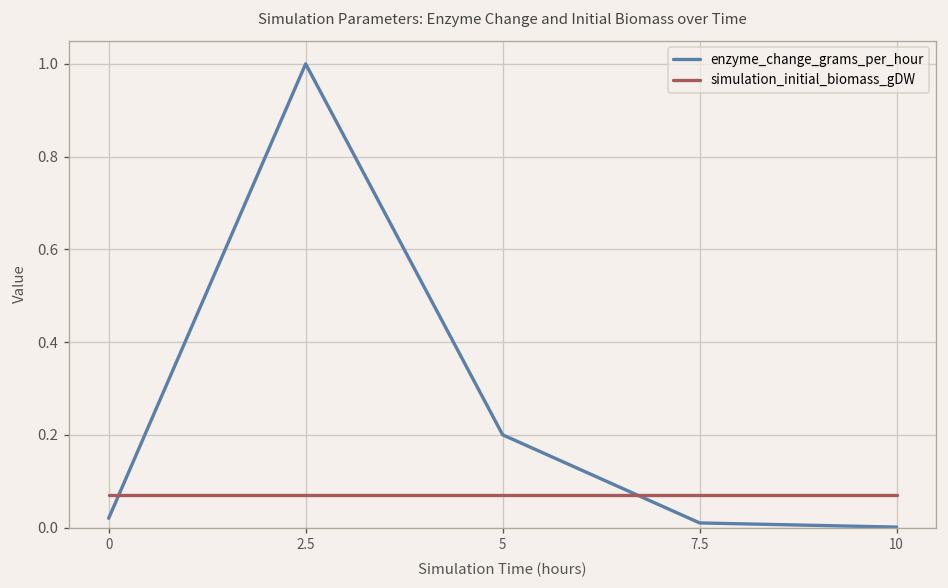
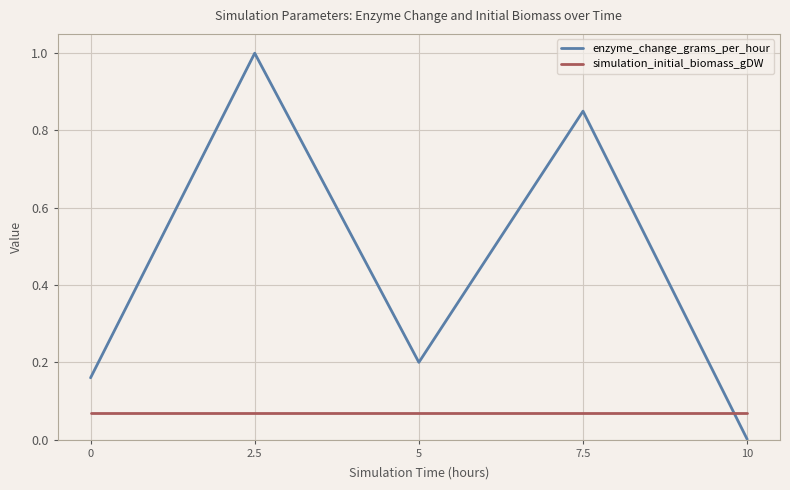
  {
    "enzyme_change_grams_per_hour": {
-     "0": 0.02,
+     "0": 0.16,
      "2.5": 1.00,
      "5": 0.20,
-     "7.5": 0.01,
+     "7.5": 0.85,
      "10": 0.00
    },
    "simulation_initial_biomass_gDW": {
      "0": 0.07,
      "2.5": 0.07,
      "5": 0.07,
      "7.5": 0.07,
      "10": 0.07
    }
  }
